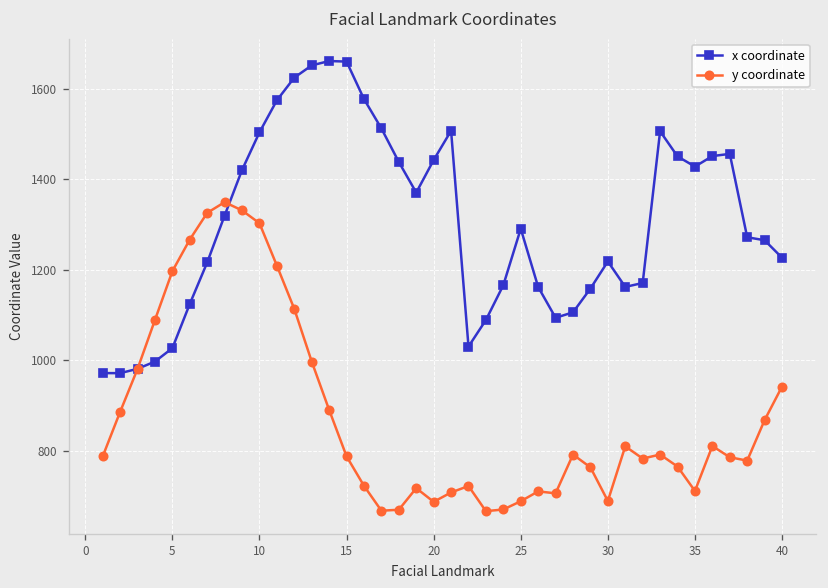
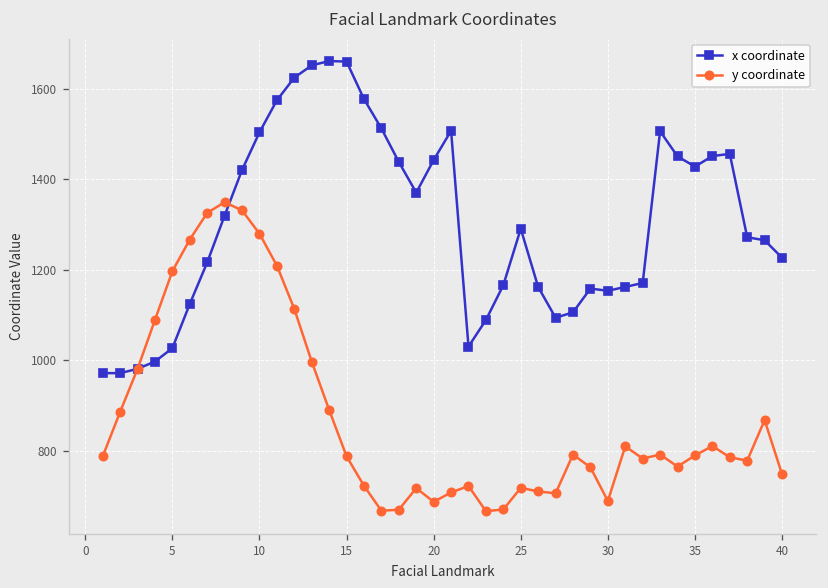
  {
    "x coordinate": {
      "5": 1030,
      "10": 1500,
      "15": 1660,
      "20": 1440,
      "25": 1290,
-     "30": 1220,
+     "30": 1150,
      "35": 1430,
      "40": 1230
    },
    "y coordinate": {
      "5": 1200,
-     "10": 1300,
+     "10": 1280,
      "15": 790,
      "20": 690,
-     "25": 690,
+     "25": 720,
      "30": 690,
-     "35": 710,
-     "40": 940
+     "35": 790,
+     "40": 750
    }
  }
